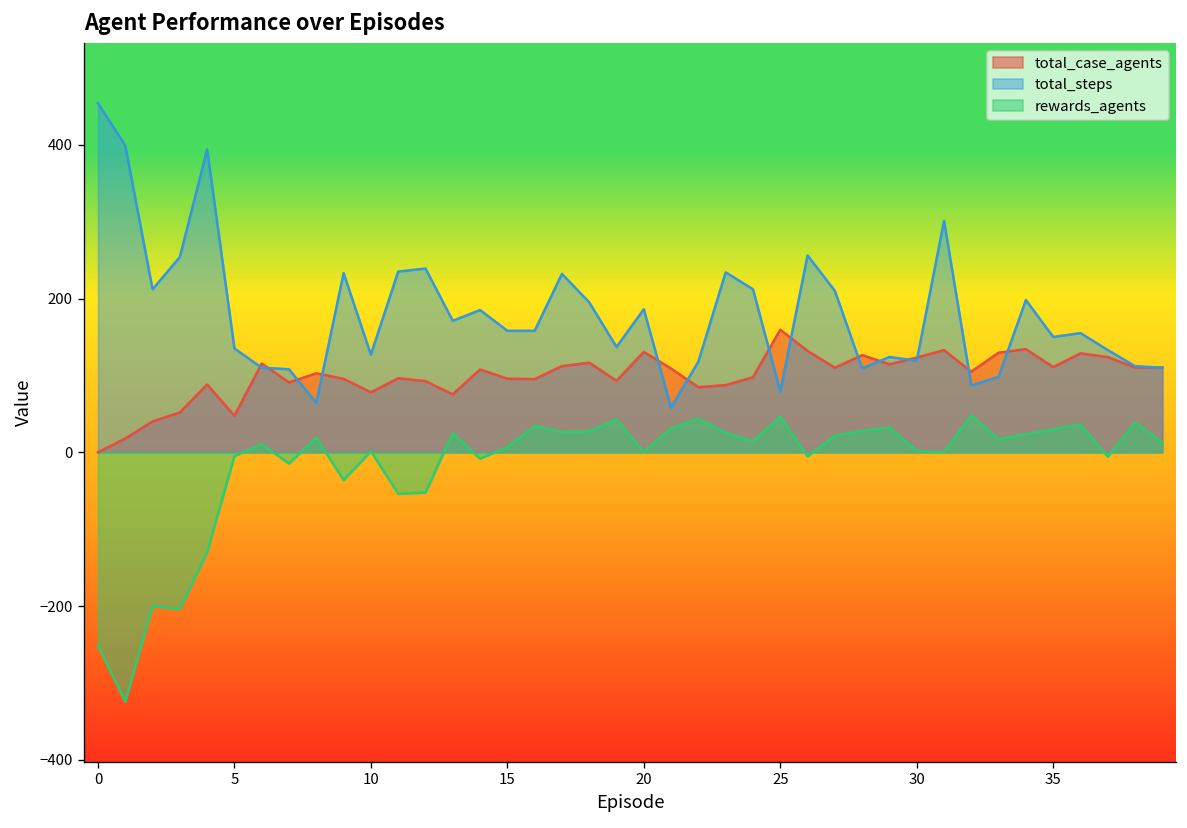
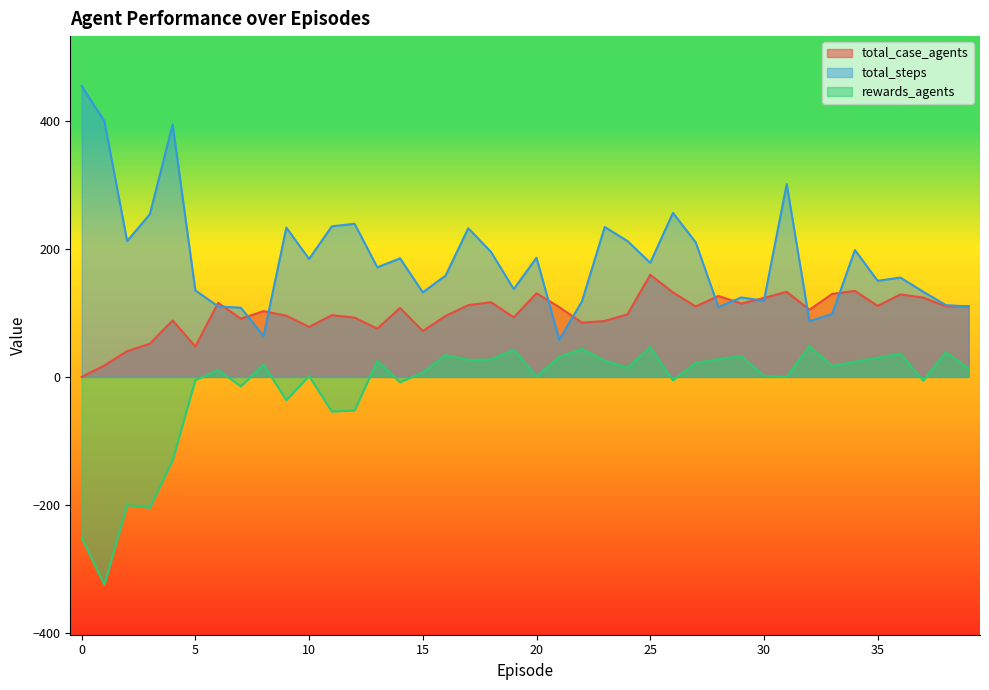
  {
    "total_case_agents": {
      "5": 50,
      "10": 80,
-     "15": 100,
+     "15": 70,
      "20": 130,
      "25": 160,
      "30": 120,
      "35": 110
    },
    "total_steps": {
      "0": 450,
      "5": 140,
-     "10": 130,
-     "15": 160,
+     "10": 180,
+     "15": 130,
      "20": 190,
-     "25": 80,
+     "25": 180,
      "30": 120,
      "35": 150
    }
  }
